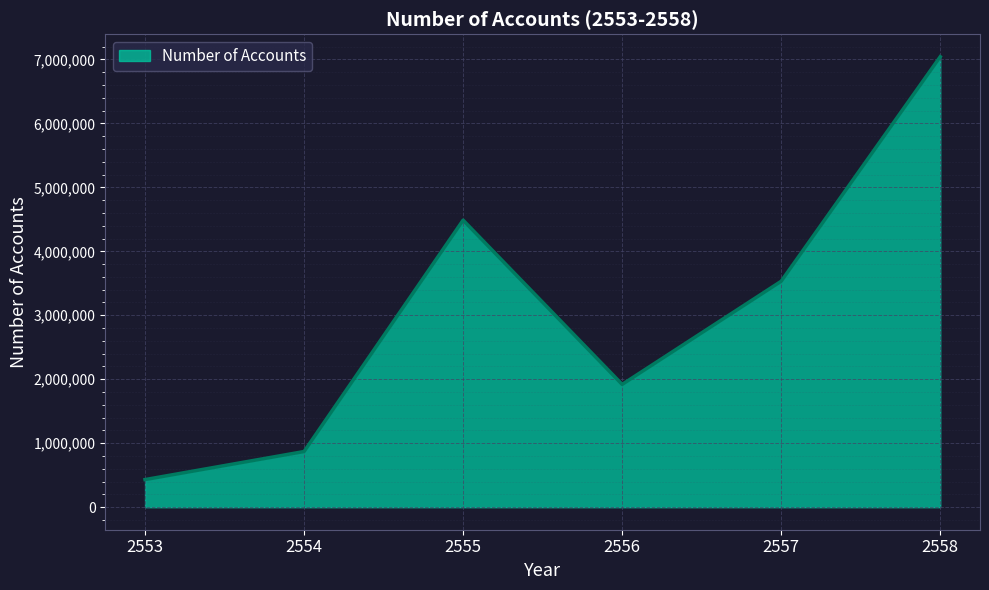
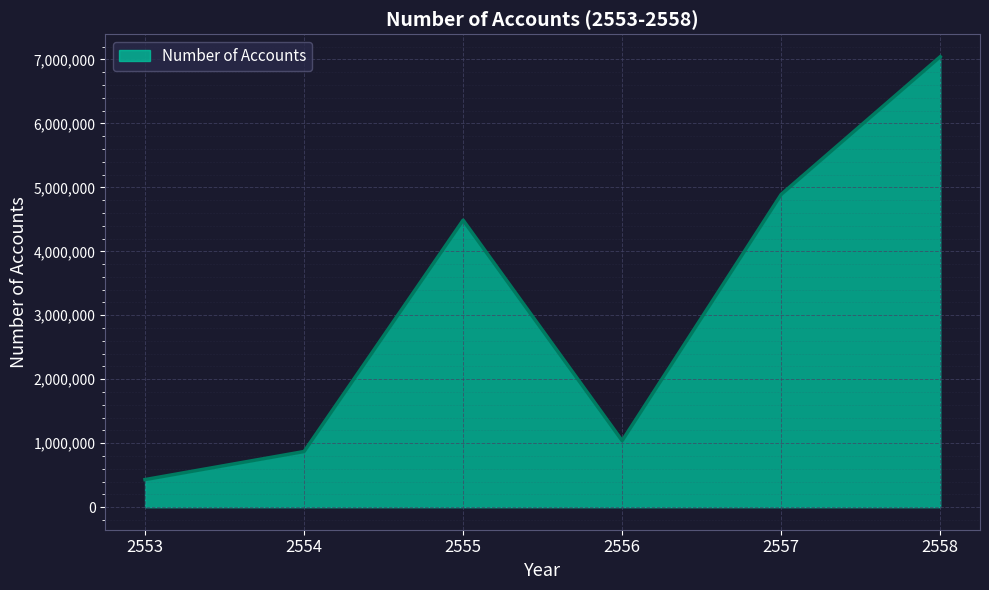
  {
    "2553": "400,000",
    "2554": "900,000",
    "2555": "4,500,000",
-   "2556": "1,900,000",
-   "2557": "3,500,000",
+   "2556": "1,000,000",
+   "2557": "4,900,000",
    "2558": "7,000,000"
  }
